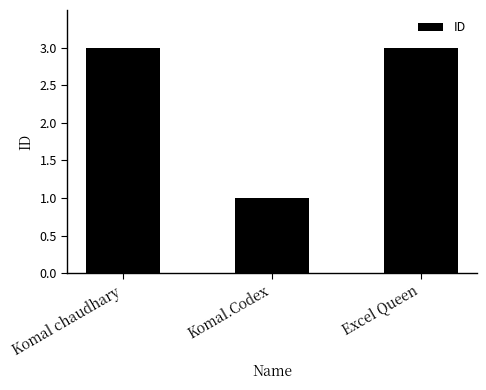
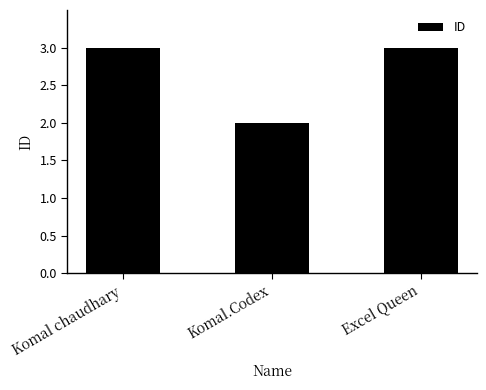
  {
    "Komal chaudhary": 3,
-   "Komal.Codex": 1,
+   "Komal.Codex": 2,
    "Excel Queen": 3
  }
